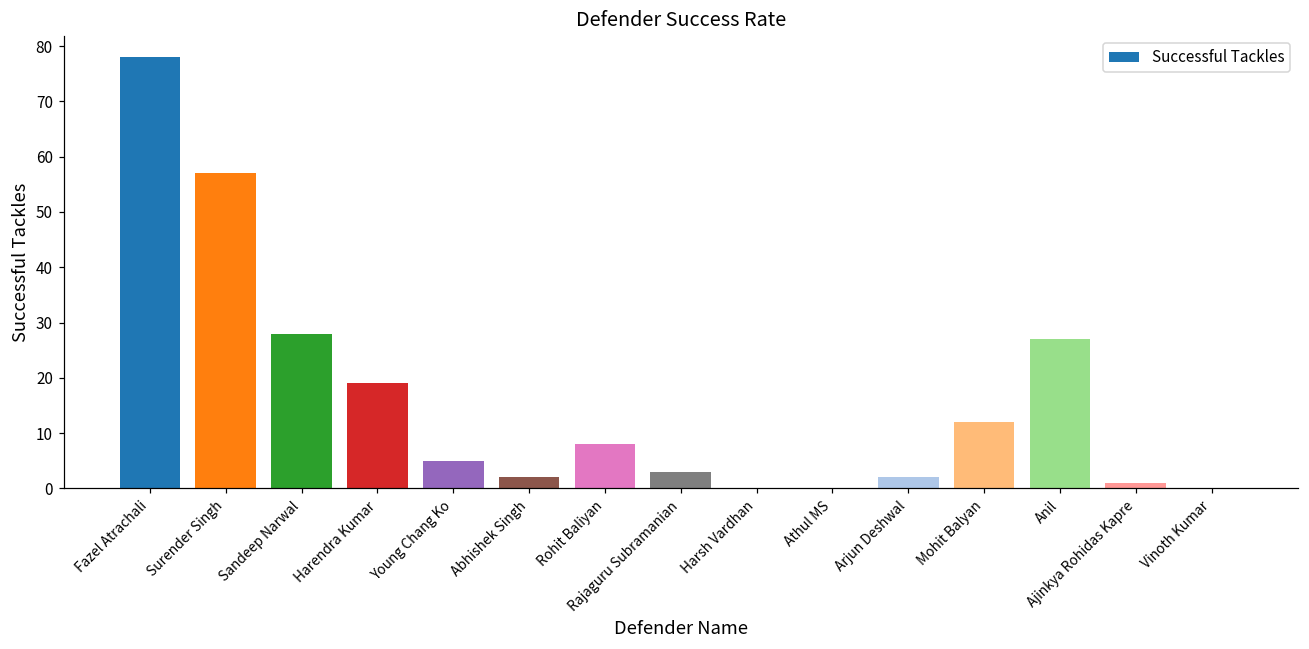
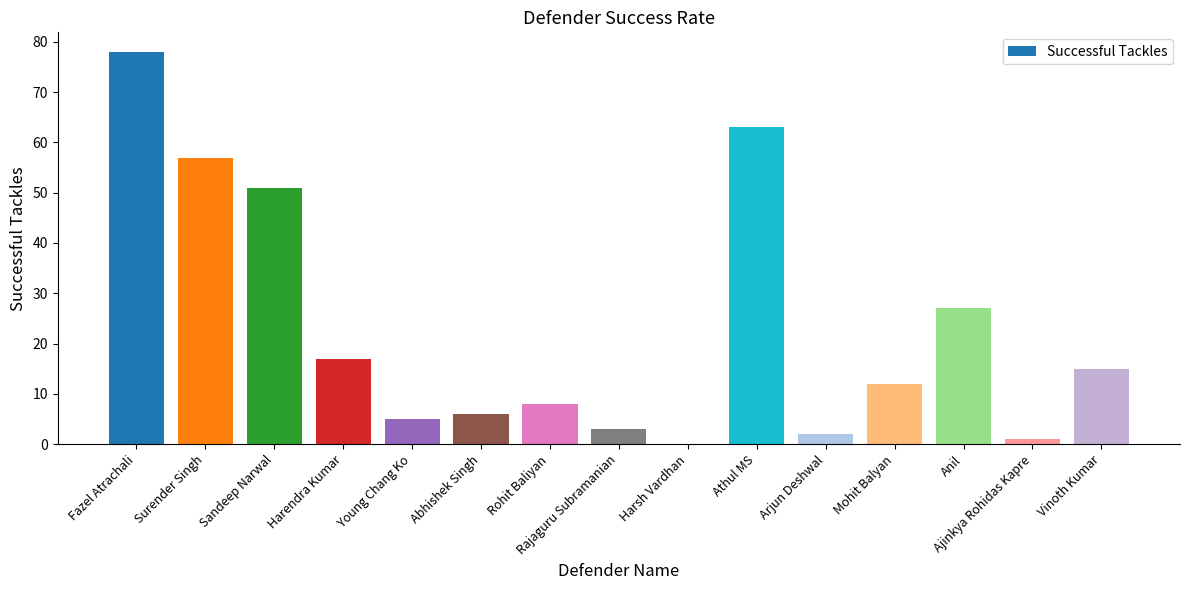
  {
    "Fazel Atrachali": 78,
    "Surender Singh": 57,
-   "Sandeep Narwal": 28,
-   "Harendra Kumar": 19,
+   "Sandeep Narwal": 51,
+   "Harendra Kumar": 17,
    "Young Chang Ko": 5,
-   "Abhishek Singh": 2,
+   "Abhishek Singh": 6,
    "Rohit Baliyan": 8,
    "Rajaguru Subramanian": 3,
    "Harsh Vardhan": 0,
-   "Athul MS": 0,
+   "Athul MS": 63,
    "Arjun Deshwal": 2,
    "Mohit Balyan": 12,
    "Anil": 27,
    "Ajinkya Rohidas Kapre": 1,
-   "Vinoth Kumar": 0
+   "Vinoth Kumar": 15
  }
